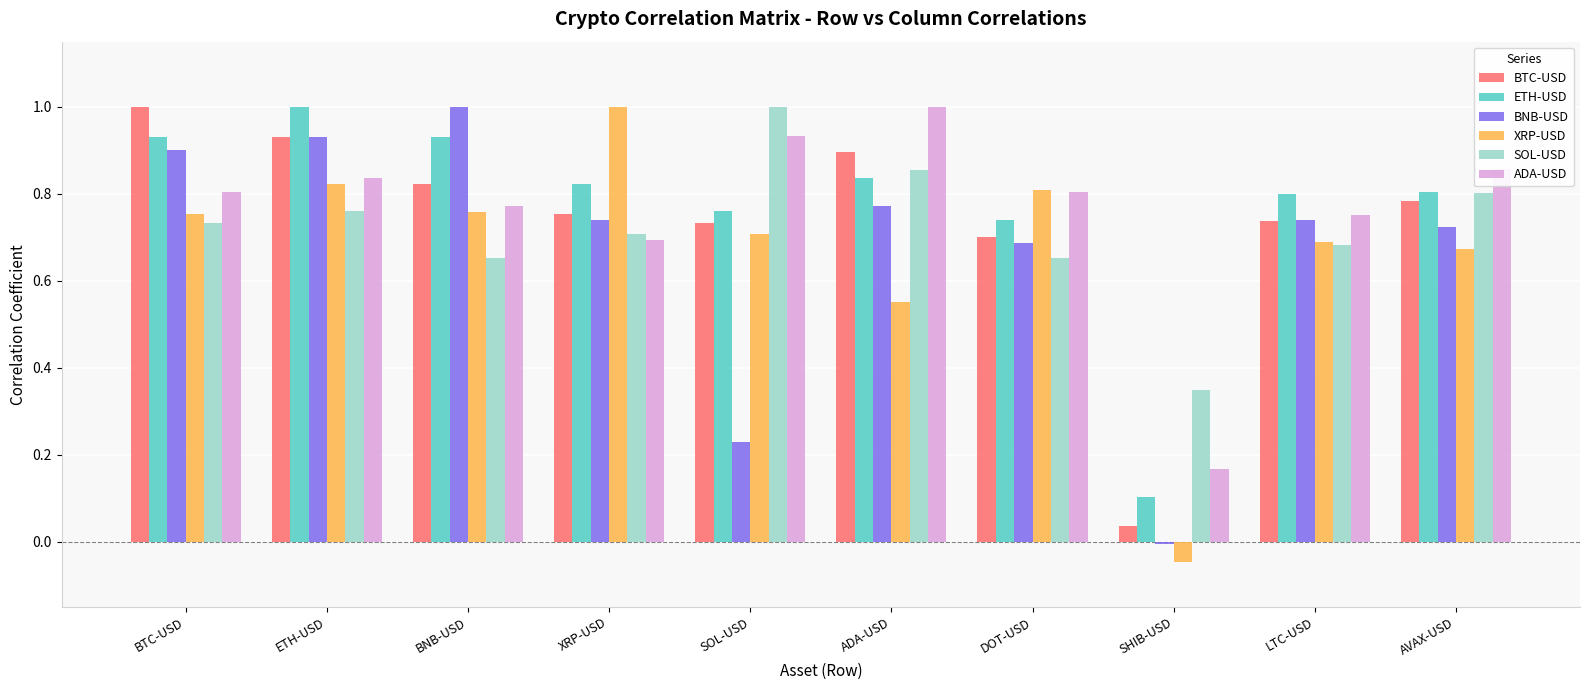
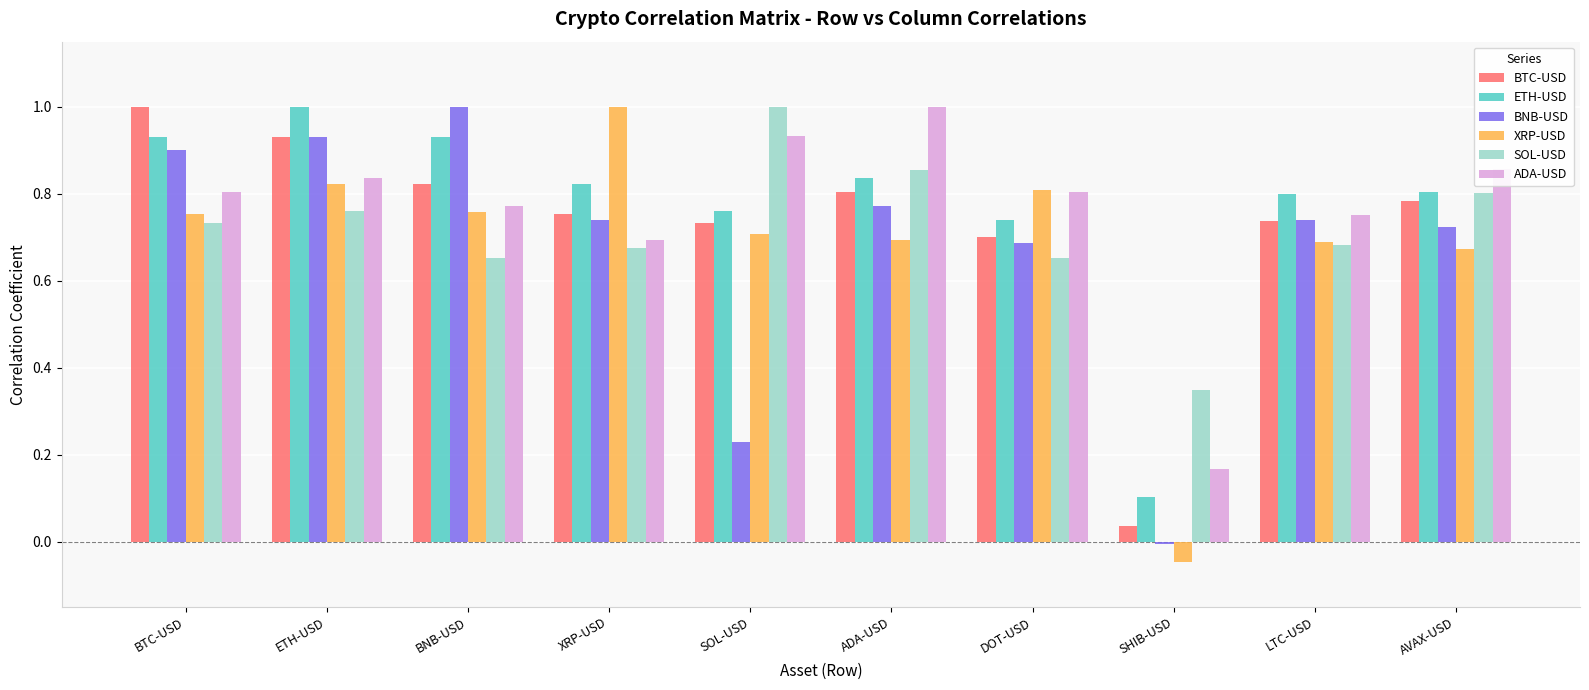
  {
    "BTC-USD": {
      "BTC-USD": 1.00,
      "ETH-USD": 0.93,
      "BNB-USD": 0.82,
      "XRP-USD": 0.75,
      "SOL-USD": 0.73,
-     "ADA-USD": 0.90,
+     "ADA-USD": 0.81,
      "DOT-USD": 0.70,
      "SHIB-USD": 0.04,
      "LTC-USD": 0.74,
      "AVAX-USD": 0.78
    },
    "ETH-USD": {
      "BTC-USD": 0.93,
      "ETH-USD": 1.00,
      "BNB-USD": 0.93,
      "XRP-USD": 0.82,
      "SOL-USD": 0.76,
      "ADA-USD": 0.84,
      "DOT-USD": 0.74,
      "SHIB-USD": 0.10,
      "LTC-USD": 0.80,
      "AVAX-USD": 0.80
    },
    "BNB-USD": {
      "BTC-USD": 0.90,
      "ETH-USD": 0.93,
      "BNB-USD": 1.00,
      "XRP-USD": 0.74,
      "SOL-USD": 0.23,
      "ADA-USD": 0.77,
      "DOT-USD": 0.69,
      "SHIB-USD": -0.01,
      "LTC-USD": 0.74,
      "AVAX-USD": 0.72
    },
    "XRP-USD": {
      "BTC-USD": 0.75,
      "ETH-USD": 0.82,
      "BNB-USD": 0.76,
      "XRP-USD": 1.00,
      "SOL-USD": 0.71,
-     "ADA-USD": 0.55,
+     "ADA-USD": 0.69,
      "DOT-USD": 0.81,
      "SHIB-USD": -0.05,
      "LTC-USD": 0.69,
      "AVAX-USD": 0.67
    },
    "SOL-USD": {
      "BTC-USD": 0.73,
      "ETH-USD": 0.76,
      "BNB-USD": 0.65,
-     "XRP-USD": 0.71,
+     "XRP-USD": 0.68,
      "SOL-USD": 1.00,
      "ADA-USD": 0.86,
      "DOT-USD": 0.65,
      "SHIB-USD": 0.35,
      "LTC-USD": 0.68,
      "AVAX-USD": 0.80
    },
    "ADA-USD": {
      "BTC-USD": 0.81,
      "ETH-USD": 0.84,
      "BNB-USD": 0.77,
      "XRP-USD": 0.69,
      "SOL-USD": 0.93,
      "ADA-USD": 1.00,
      "DOT-USD": 0.81,
      "SHIB-USD": 0.17,
      "LTC-USD": 0.75
    }
  }
